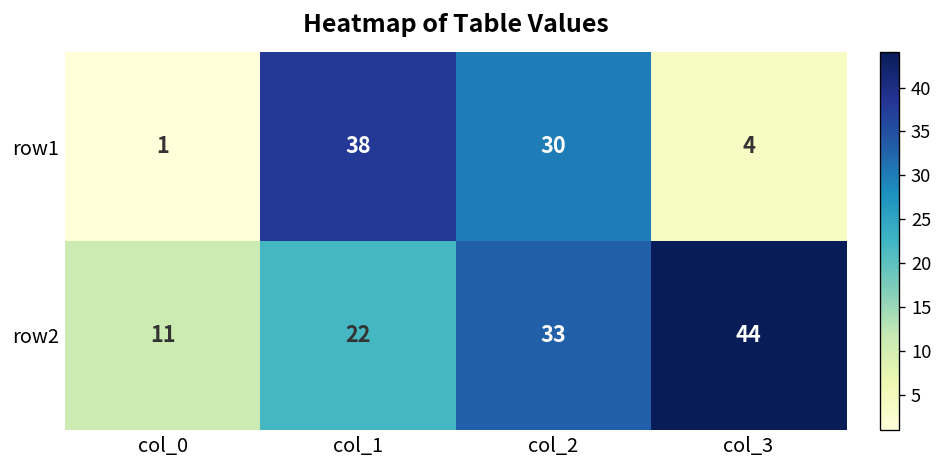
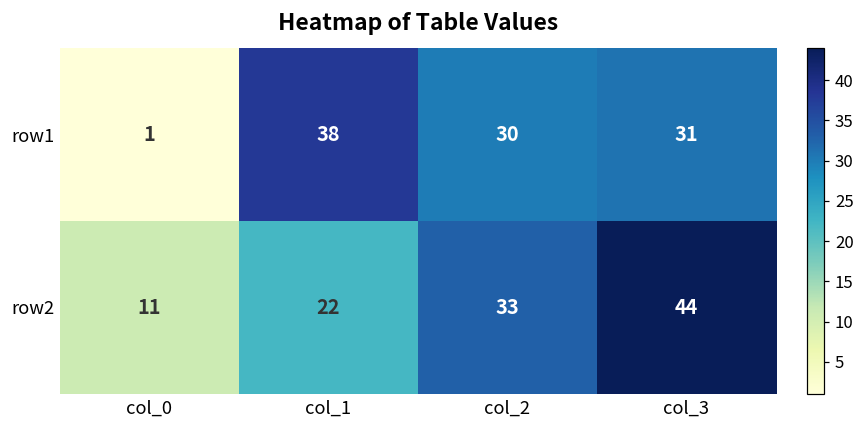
  {
    "row1": {
      "col_0": 1,
      "col_1": 38,
      "col_2": 30,
-     "col_3": 4
+     "col_3": 31
    },
    "row2": {
      "col_0": 11,
      "col_1": 22,
      "col_2": 33,
      "col_3": 44
    }
  }
